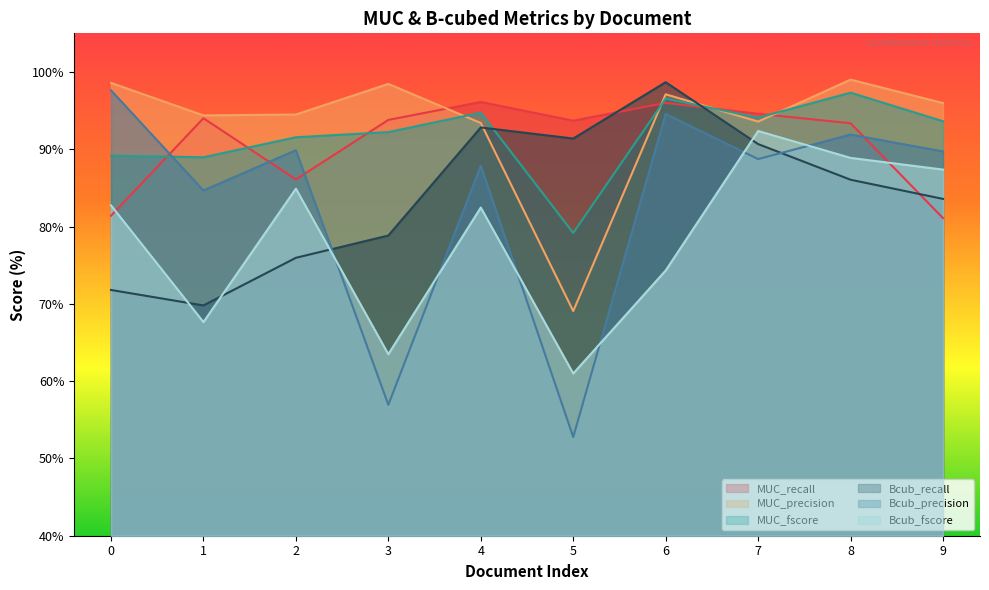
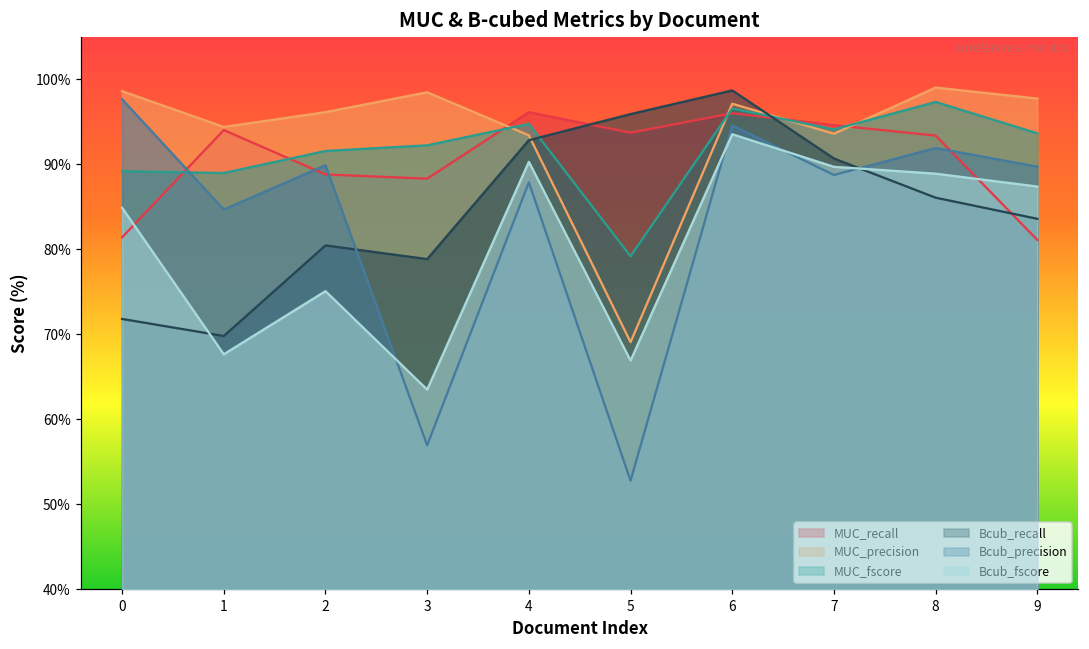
  {
    "MUC_recall": {
      "0": "81%",
      "1": "94%",
-     "2": "86%",
-     "3": "94%",
+     "2": "89%",
+     "3": "88%",
      "4": "96%",
      "5": "94%",
      "6": "96%",
      "7": "95%",
      "8": "93%",
      "9": "81%"
    },
    "MUC_precision": {
      "0": "99%",
      "1": "94%",
-     "2": "94%",
+     "2": "96%",
      "3": "98%",
      "4": "93%",
      "5": "69%",
      "6": "97%",
      "7": "94%",
      "8": "99%",
-     "9": "96%"
+     "9": "98%"
    },
    "Bcub_recall": {
      "0": "72%",
      "1": "70%",
-     "2": "76%",
+     "2": "80%",
      "3": "79%",
      "4": "93%",
-     "5": "91%",
+     "5": "96%",
      "6": "99%",
      "7": "91%",
      "8": "86%",
      "9": "84%"
    },
    "Bcub_fscore": {
-     "0": "83%",
+     "0": "85%",
      "1": "68%",
-     "2": "85%",
+     "2": "75%",
      "3": "63%",
-     "4": "82%",
-     "5": "61%",
-     "6": "74%",
-     "7": "92%",
+     "4": "90%",
+     "5": "67%",
+     "6": "94%",
+     "7": "90%",
      "8": "89%",
      "9": "87%"
    }
  }
